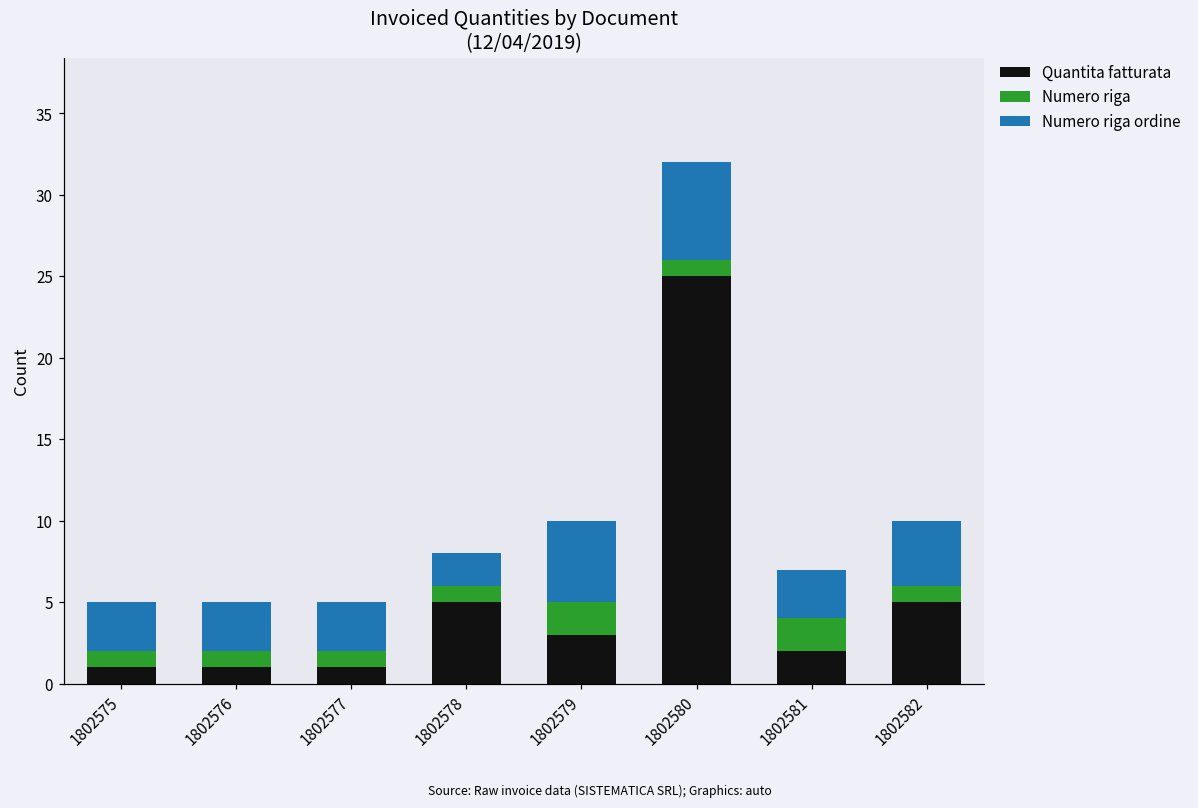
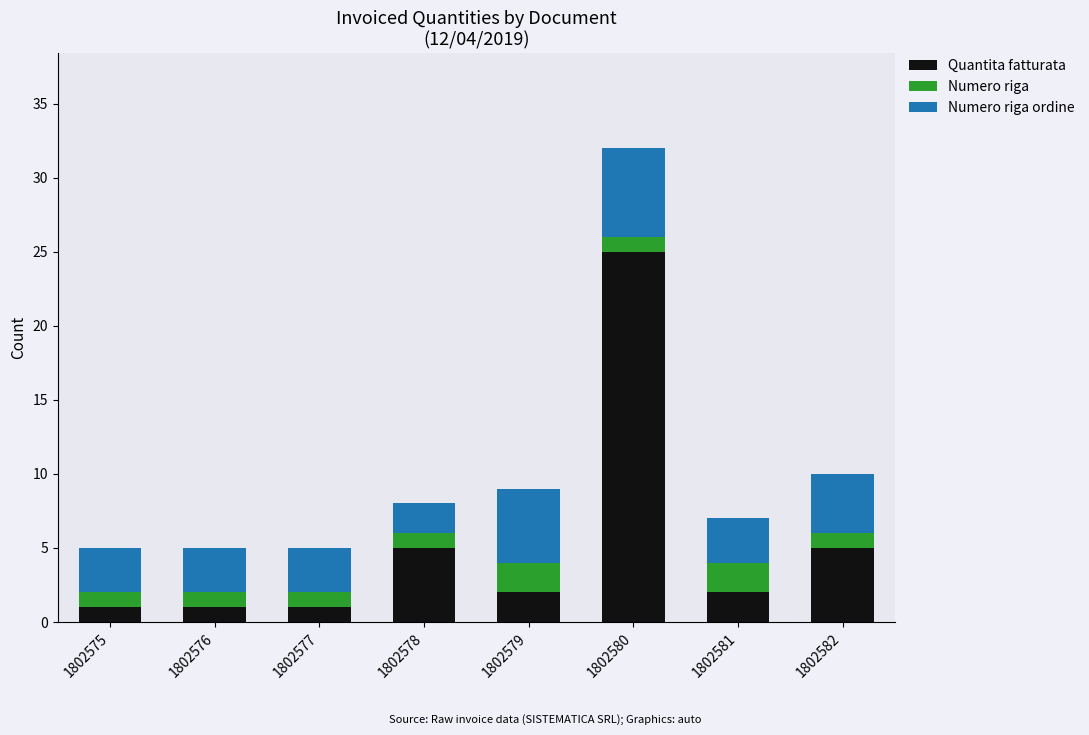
  {
    "Quantita fatturata": {
      "1802575": 1,
      "1802576": 1,
      "1802577": 1,
      "1802578": 5,
-     "1802579": 3,
+     "1802579": 2,
      "1802580": 25,
      "1802581": 2,
      "1802582": 5
    },
    "Numero riga": {
      "1802575": 1,
      "1802576": 1,
      "1802577": 1,
      "1802578": 1,
      "1802579": 2,
      "1802580": 1,
      "1802581": 2,
      "1802582": 1
    },
    "Numero riga ordine": {
      "1802575": 3,
      "1802576": 3,
      "1802577": 3,
      "1802578": 2,
      "1802579": 5,
      "1802580": 6,
      "1802581": 3,
      "1802582": 4
    }
  }
